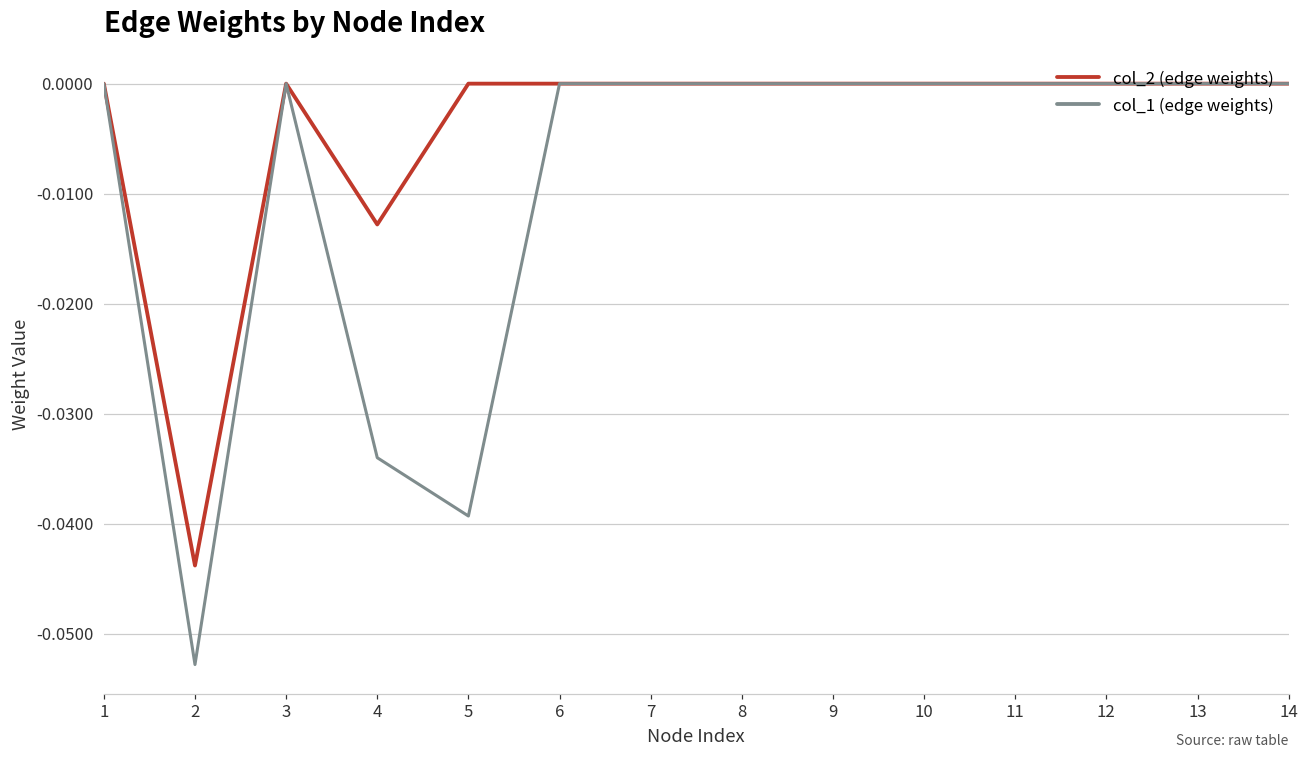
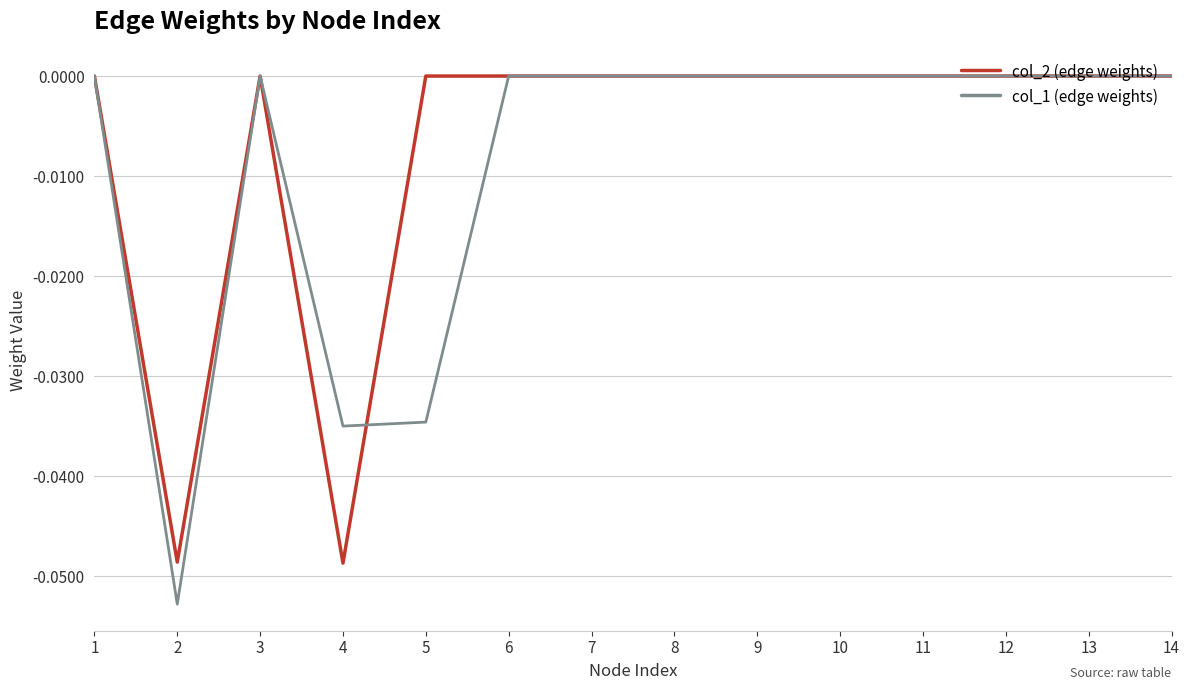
  {
    "col_2 (edge weights)": {
-     "2": -0.0438,
-     "4": -0.0128,
+     "2": -0.0486,
+     "4": -0.0487,
      "5": 0.0000
    },
    "col_1 (edge weights)": {
      "2": -0.0528,
-     "4": -0.034,
-     "5": -0.0393
+     "4": -0.035,
+     "5": -0.0346
    }
  }
